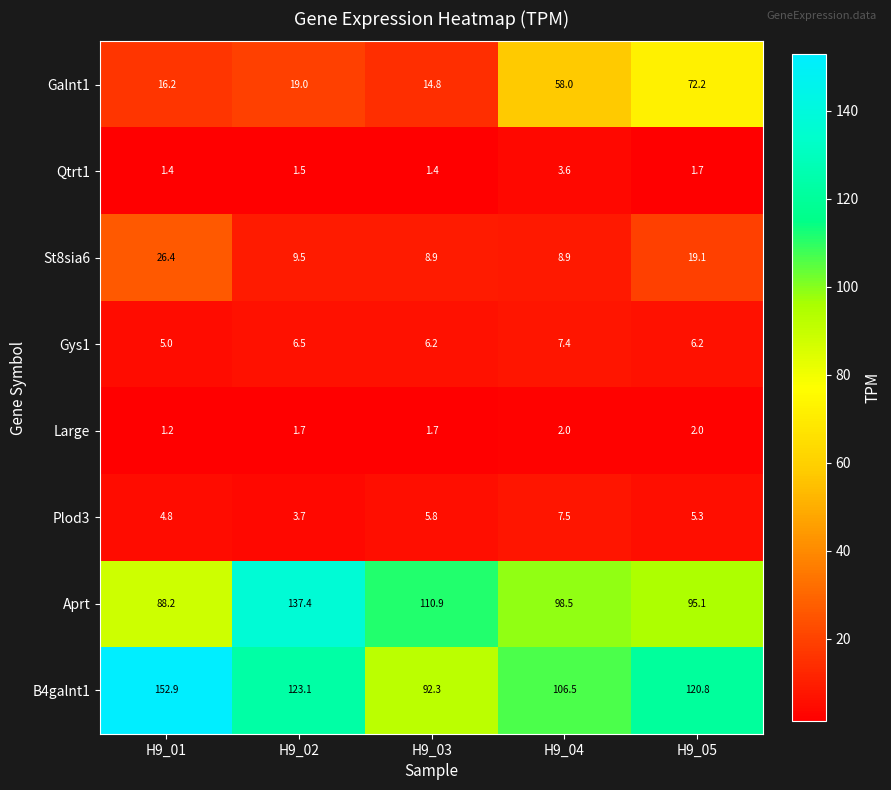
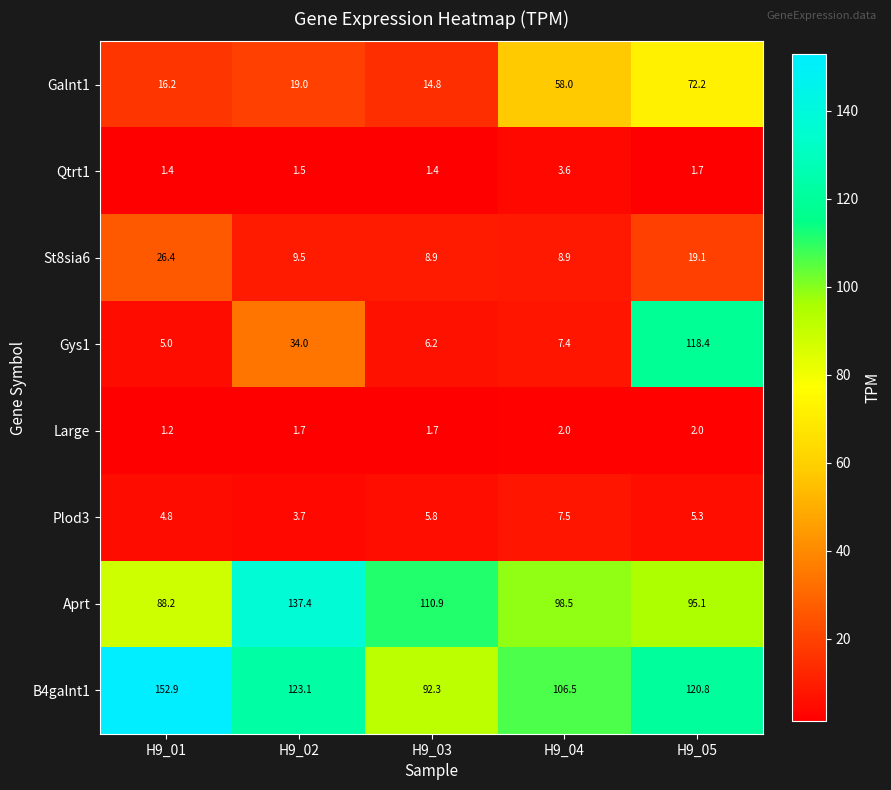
  {
    "Galnt1": {
      "H9_01": 16.2,
      "H9_02": 19.0,
      "H9_03": 14.8,
      "H9_04": 58.0,
      "H9_05": 72.2
    },
    "Qtrt1": {
      "H9_01": 1.4,
      "H9_02": 1.5,
      "H9_03": 1.4,
      "H9_04": 3.6,
      "H9_05": 1.7
    },
    "St8sia6": {
      "H9_01": 26.4,
      "H9_02": 9.5,
      "H9_03": 8.9,
      "H9_04": 8.9,
      "H9_05": 19.1
    },
    "Gys1": {
      "H9_01": 5.0,
-     "H9_02": 6.5,
+     "H9_02": 34.0,
      "H9_03": 6.2,
      "H9_04": 7.4,
-     "H9_05": 6.2
+     "H9_05": 118.4
    },
    "Large": {
      "H9_01": 1.2,
      "H9_02": 1.7,
      "H9_03": 1.7,
      "H9_04": 2.0,
      "H9_05": 2.0
    },
    "Plod3": {
      "H9_01": 4.8,
      "H9_02": 3.7,
      "H9_03": 5.8,
      "H9_04": 7.5,
      "H9_05": 5.3
    },
    "Aprt": {
      "H9_01": 88.2,
      "H9_02": 137.4,
      "H9_03": 110.9,
      "H9_04": 98.5,
      "H9_05": 95.1
    },
    "B4galnt1": {
      "H9_01": 152.9,
      "H9_02": 123.1,
      "H9_03": 92.3,
      "H9_04": 106.5,
      "H9_05": 120.8
    }
  }
